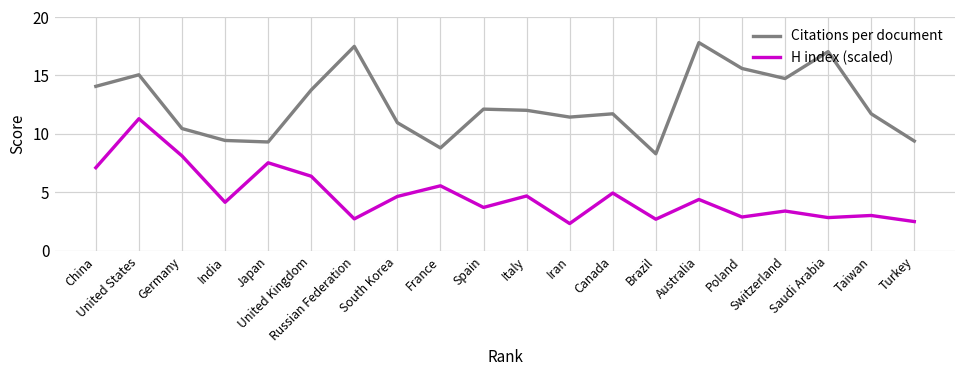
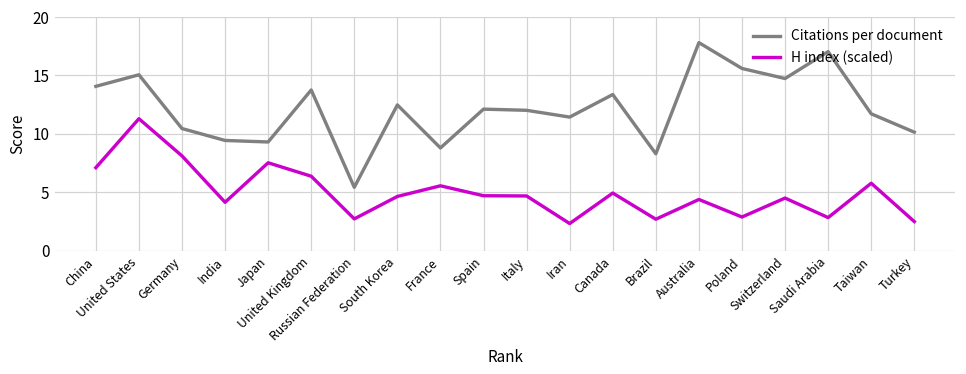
  {
    "Citations per document": {
      "China": 14.1,
      "United States": 15.1,
      "Germany": 10.5,
      "India": 9.4,
      "Japan": 9.3,
      "United Kingdom": 13.8,
-     "Russian Federation": 17.5,
-     "South Korea": 11.0,
+     "Russian Federation": 5.4,
+     "South Korea": 12.5,
      "France": 8.8,
      "Spain": 12.1,
      "Italy": 12.0,
      "Iran": 11.4,
-     "Canada": 11.7,
+     "Canada": 13.4,
      "Brazil": 8.3,
      "Australia": 17.8,
      "Poland": 15.6,
      "Switzerland": 14.7,
      "Saudi Arabia": 17.0,
      "Taiwan": 11.7,
-     "Turkey": 9.4
+     "Turkey": 10.2
    },
    "H index (scaled)": {
      "China": 7.1,
      "United States": 11.3,
      "Germany": 8.1,
      "India": 4.2,
      "Japan": 7.5,
      "United Kingdom": 6.4,
      "Russian Federation": 2.7,
      "South Korea": 4.7,
      "France": 5.6,
-     "Spain": 3.7,
+     "Spain": 4.7,
      "Italy": 4.7,
      "Iran": 2.3,
      "Canada": 4.9,
      "Brazil": 2.7,
      "Australia": 4.4,
      "Poland": 2.9,
-     "Switzerland": 3.4,
+     "Switzerland": 4.5,
      "Saudi Arabia": 2.8,
-     "Taiwan": 3.0,
+     "Taiwan": 5.8,
      "Turkey": 2.5
    }
  }
